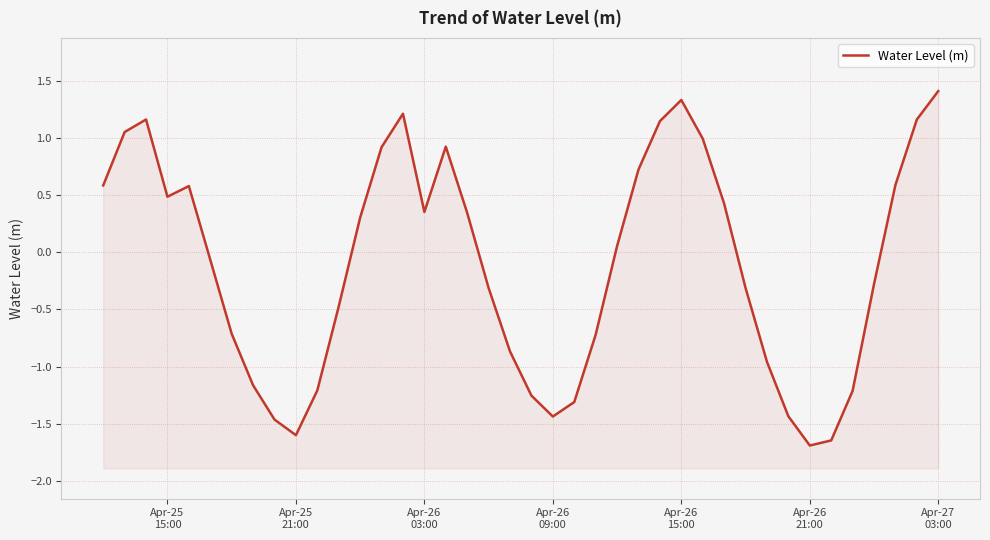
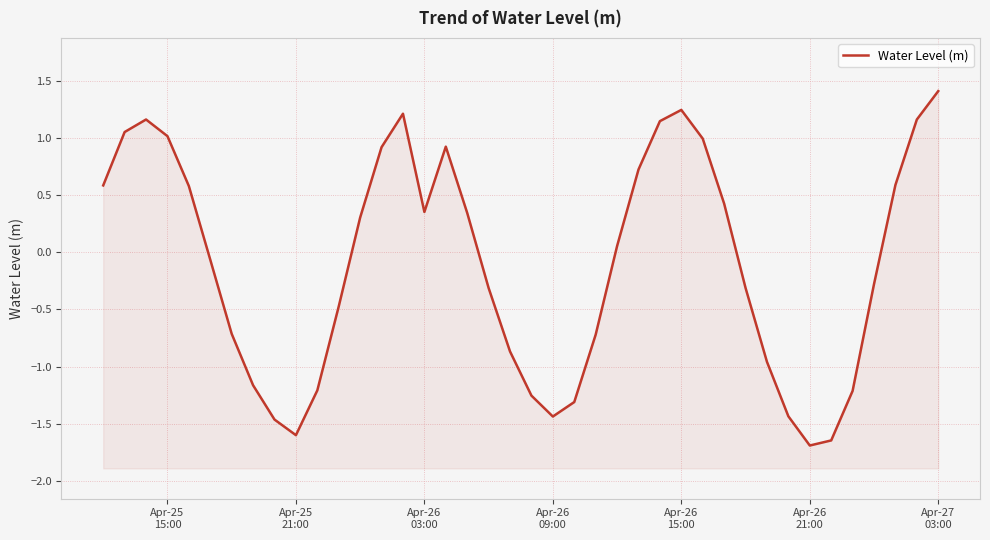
  {
-   "Apr-25 15:00": 0.48,
+   "Apr-25 15:00": 1.01,
    "Apr-25 21:00": -1.60,
    "Apr-26 03:00": 0.35,
    "Apr-26 09:00": -1.44,
-   "Apr-26 15:00": 1.33,
+   "Apr-26 15:00": 1.24,
    "Apr-26 21:00": -1.69,
    "Apr-27 03:00": 1.41
  }
